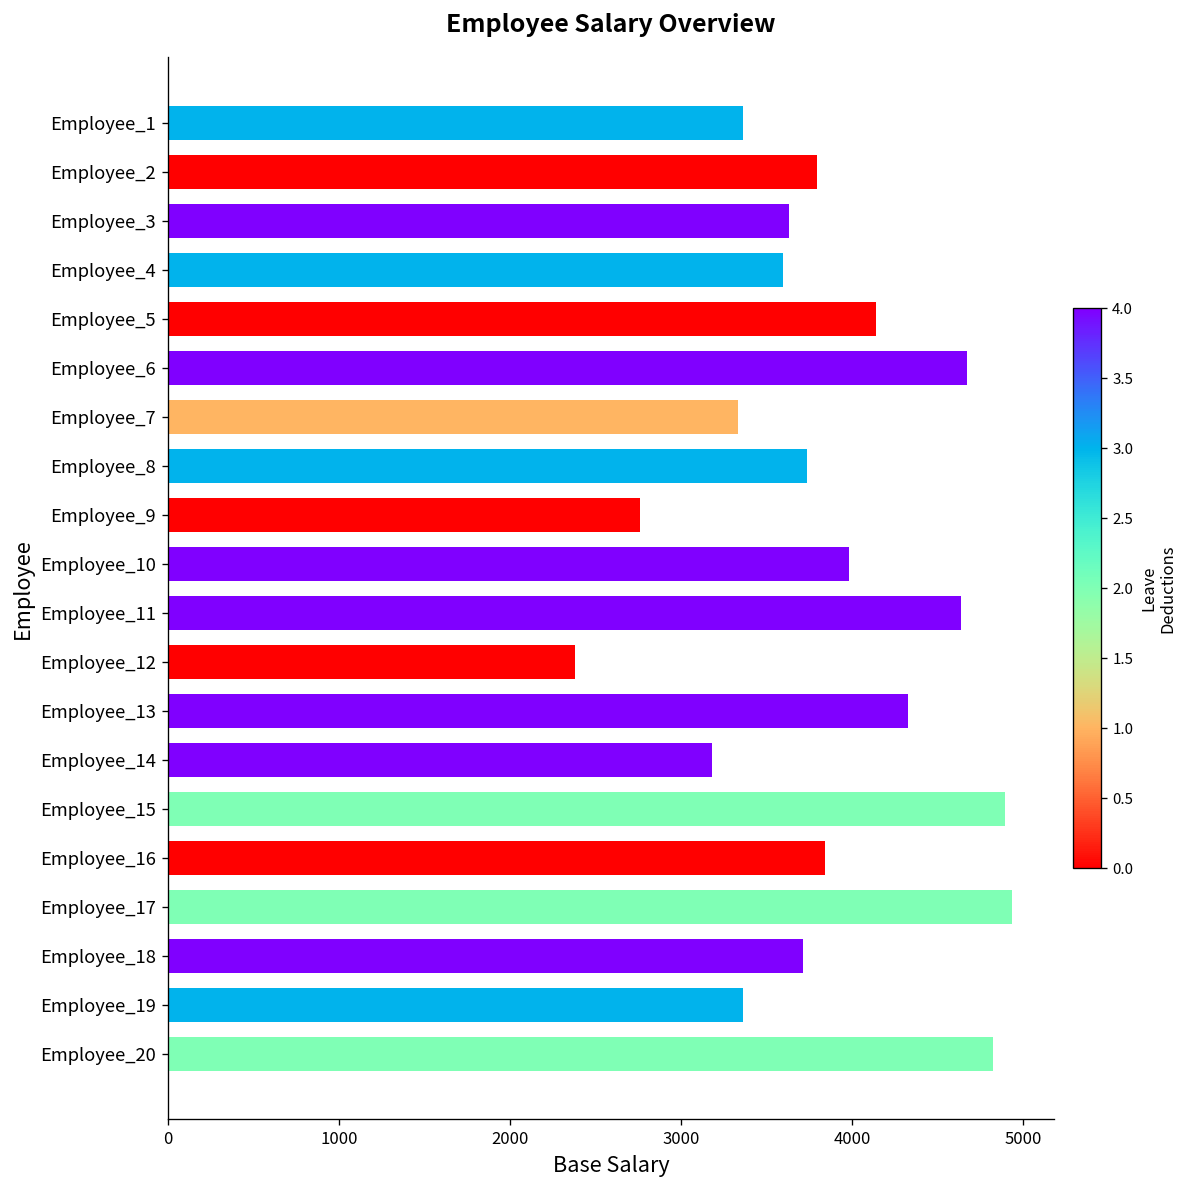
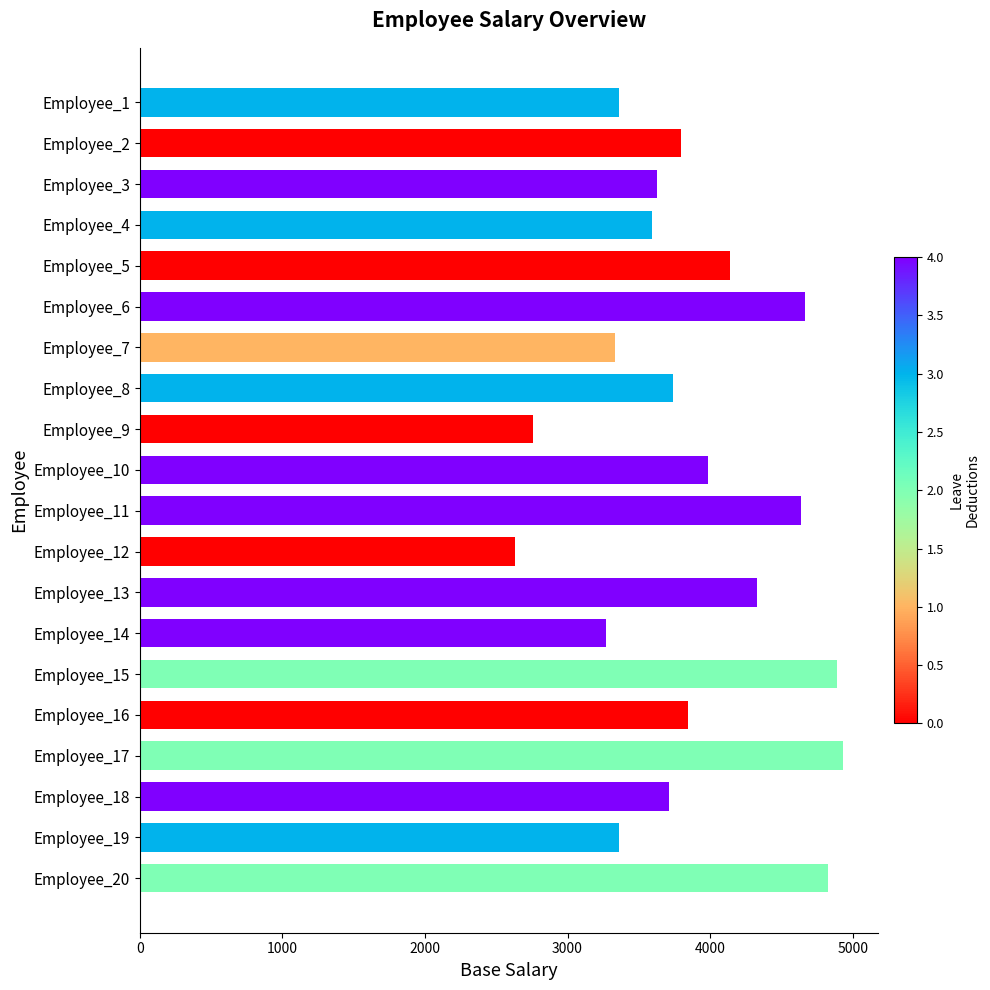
  {
    "Employee_1": 3360,
    "Employee_2": 3790,
    "Employee_3": 3630,
    "Employee_4": 3600,
    "Employee_5": 4140,
    "Employee_6": 4670,
    "Employee_7": 3330,
    "Employee_8": 3740,
    "Employee_9": 2760,
    "Employee_10": 3980,
    "Employee_11": 4640,
-   "Employee_12": 2380,
+   "Employee_12": 2630,
    "Employee_13": 4330,
-   "Employee_14": 3180,
+   "Employee_14": 3270,
    "Employee_15": 4890,
    "Employee_16": 3840,
    "Employee_17": 4930,
    "Employee_18": 3720,
    "Employee_19": 3360,
    "Employee_20": 4820
  }
